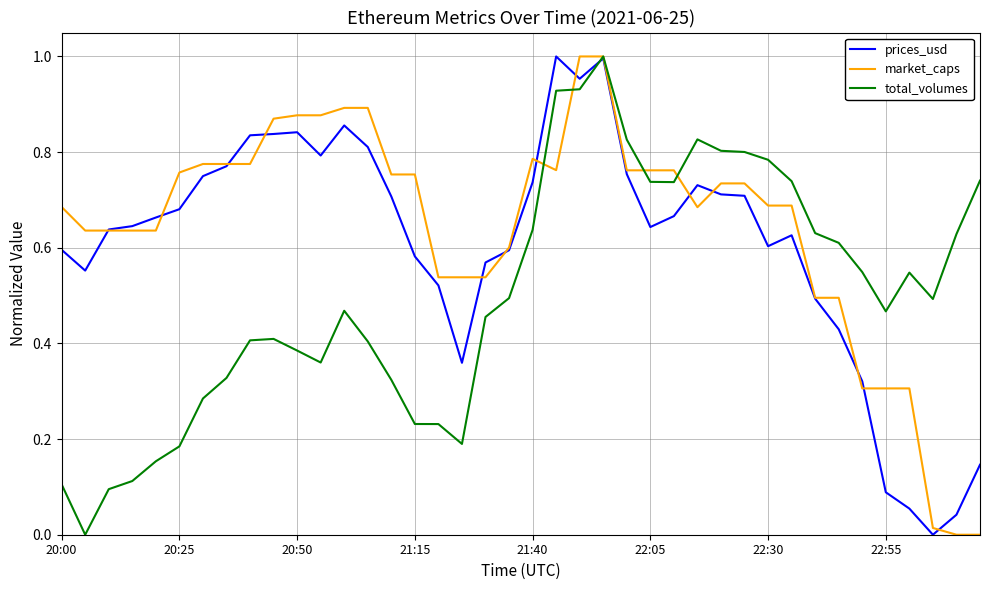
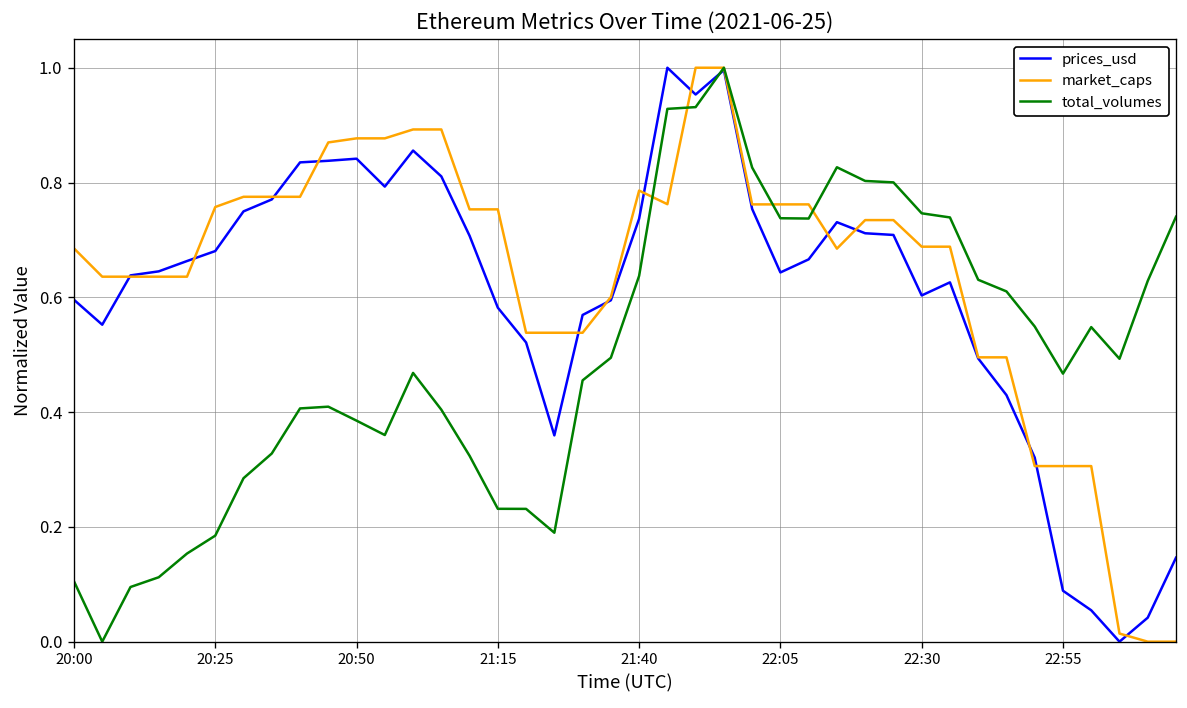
  {
    "prices_usd": {
      "20:00": 0.60,
      "20:25": 0.68,
      "20:50": 0.84,
      "21:15": 0.58,
      "21:40": 0.74,
      "22:05": 0.64,
      "22:30": 0.60,
      "22:55": 0.09
    },
    "market_caps": {
      "20:00": 0.69,
      "20:25": 0.76,
      "20:50": 0.88,
      "21:15": 0.75,
      "21:40": 0.79,
      "22:05": 0.76,
      "22:30": 0.69,
      "22:55": 0.31
    },
    "total_volumes": {
      "20:00": 0.11,
      "20:25": 0.18,
      "20:50": 0.39,
      "21:15": 0.23,
      "21:40": 0.64,
      "22:05": 0.74,
-     "22:30": 0.78,
+     "22:30": 0.75,
      "22:55": 0.47
    }
  }
